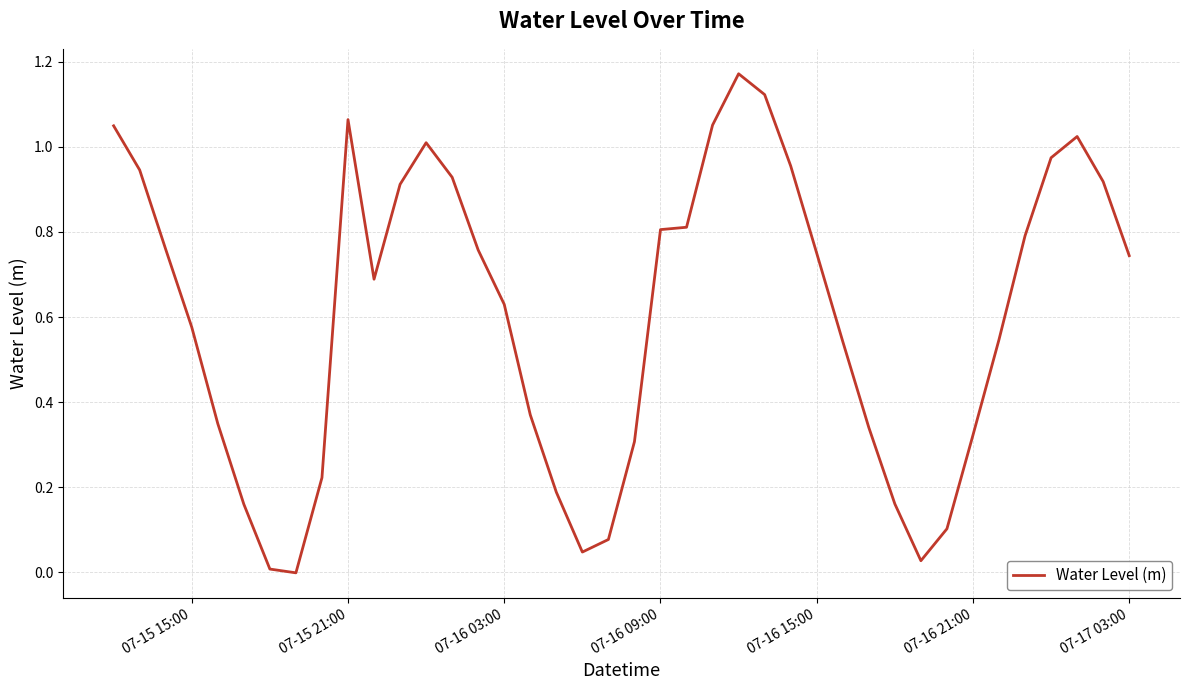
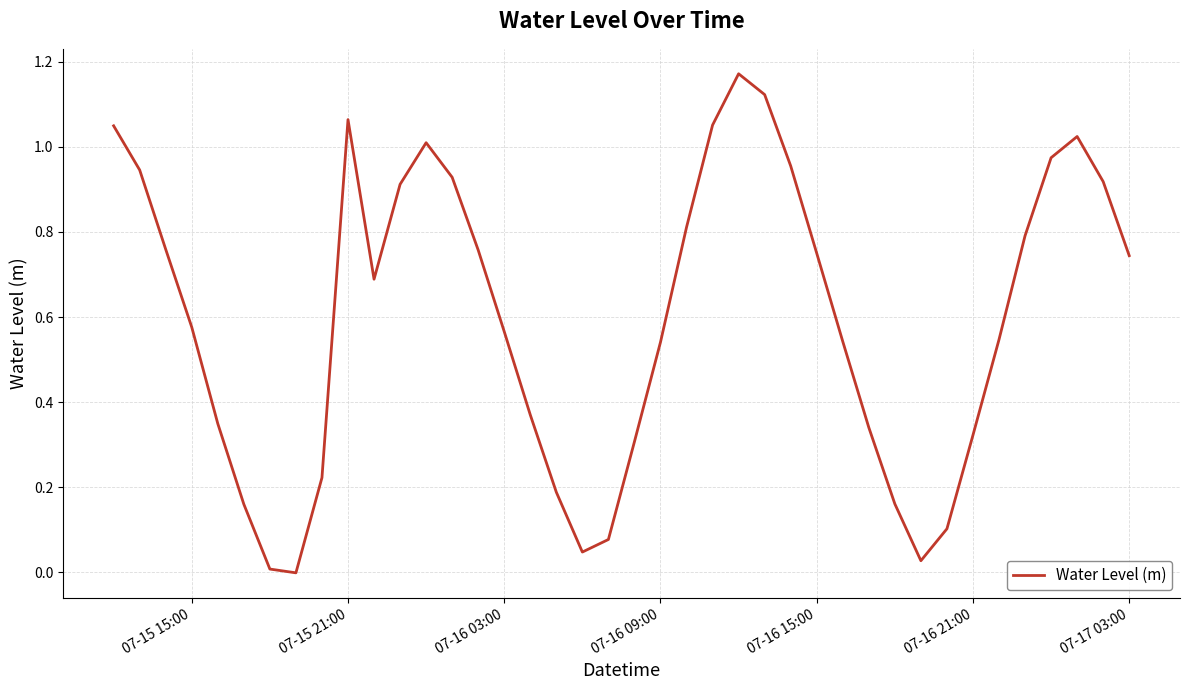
  {
    "07-15 15:00": 0.58,
    "07-15 21:00": 1.06,
-   "07-16 03:00": 0.63,
-   "07-16 09:00": 0.81,
+   "07-16 03:00": 0.57,
+   "07-16 09:00": 0.54,
    "07-16 15:00": 0.75,
    "07-16 21:00": 0.32,
    "07-17 03:00": 0.74
  }
